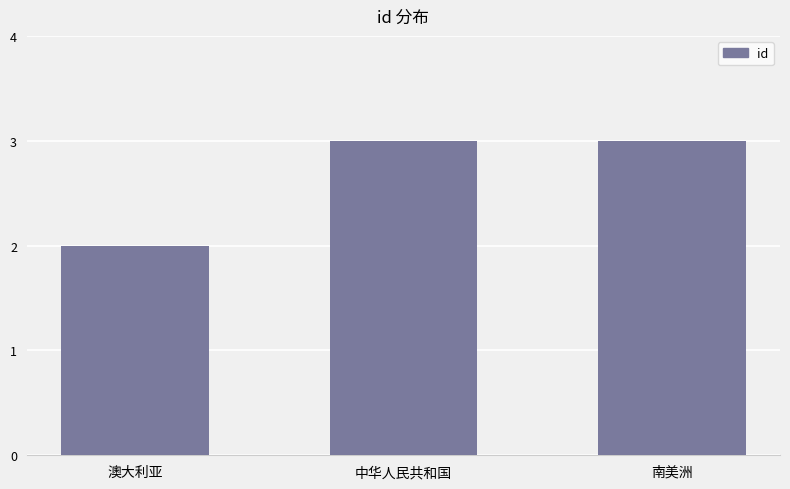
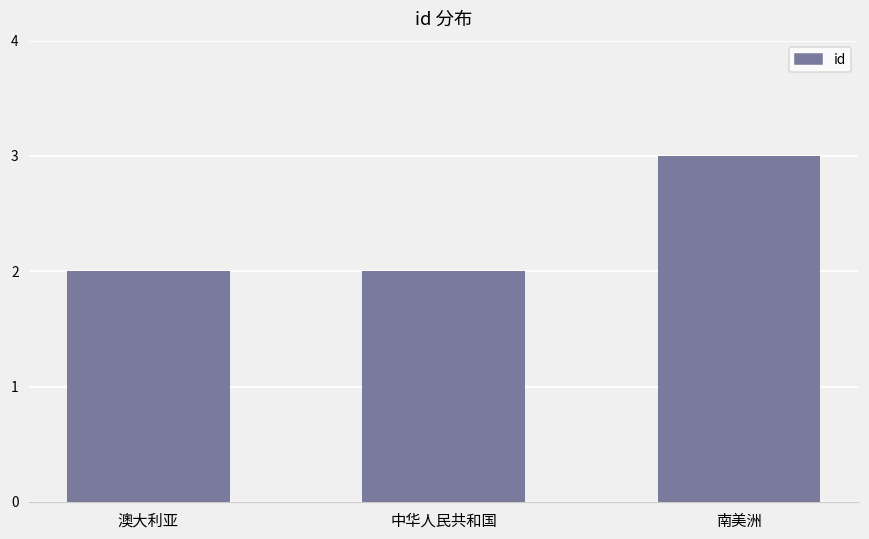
  {
    "澳大利亚": 2,
-   "中华人民共和国": 3,
+   "中华人民共和国": 2,
    "南美洲": 3
  }
